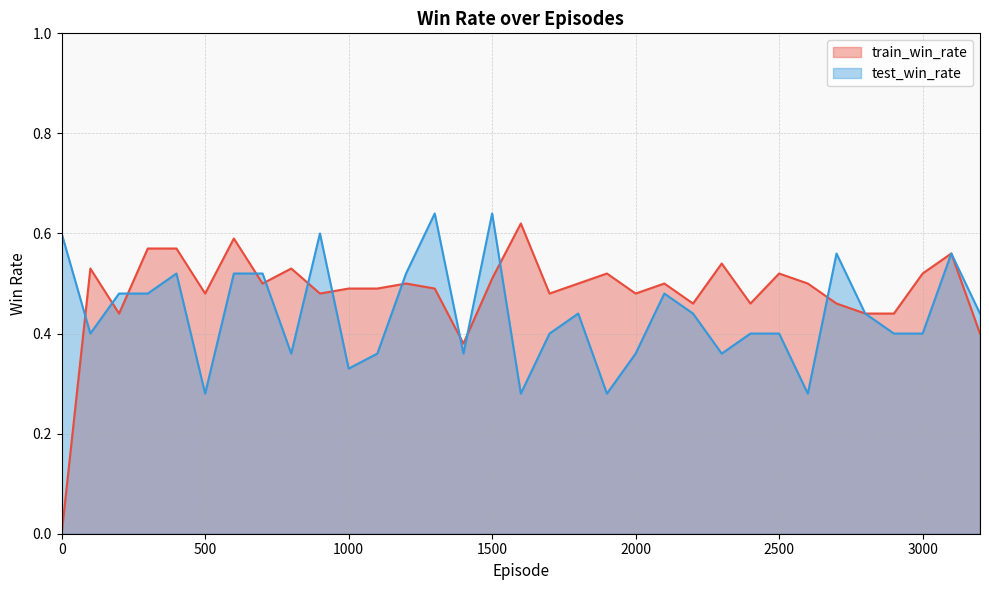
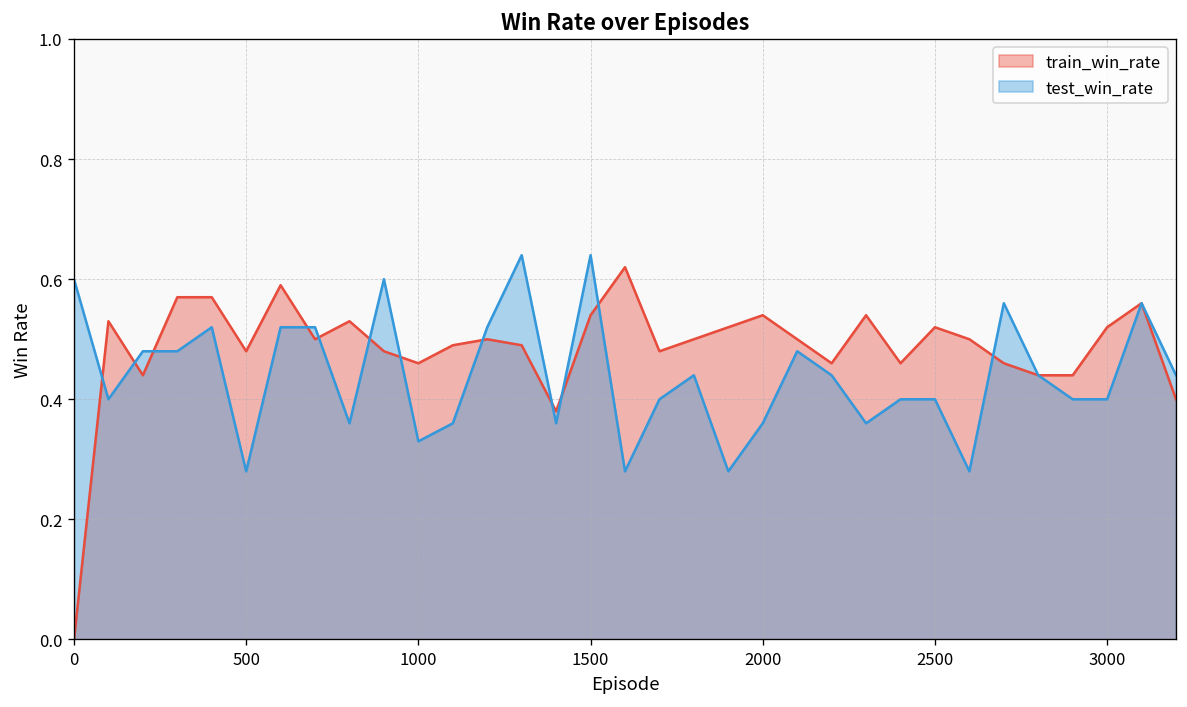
  {
    "train_win_rate": {
      "0": 0.00,
      "500": 0.48,
-     "1000": 0.49,
-     "1500": 0.51,
-     "2000": 0.48,
+     "1000": 0.46,
+     "1500": 0.54,
+     "2000": 0.54,
      "2500": 0.52,
      "3000": 0.52
    },
    "test_win_rate": {
      "0": 0.60,
      "500": 0.28,
      "1000": 0.33,
      "1500": 0.64,
      "2000": 0.36,
      "2500": 0.40,
      "3000": 0.40
    }
  }
